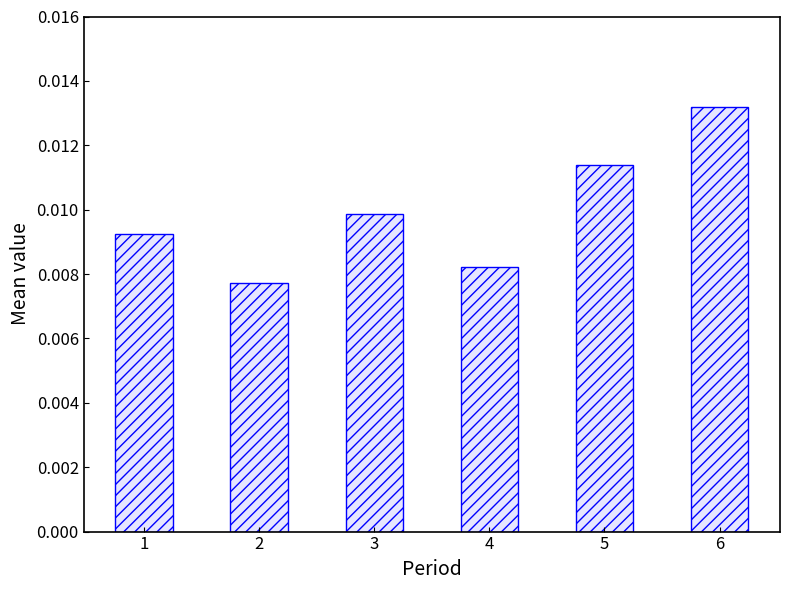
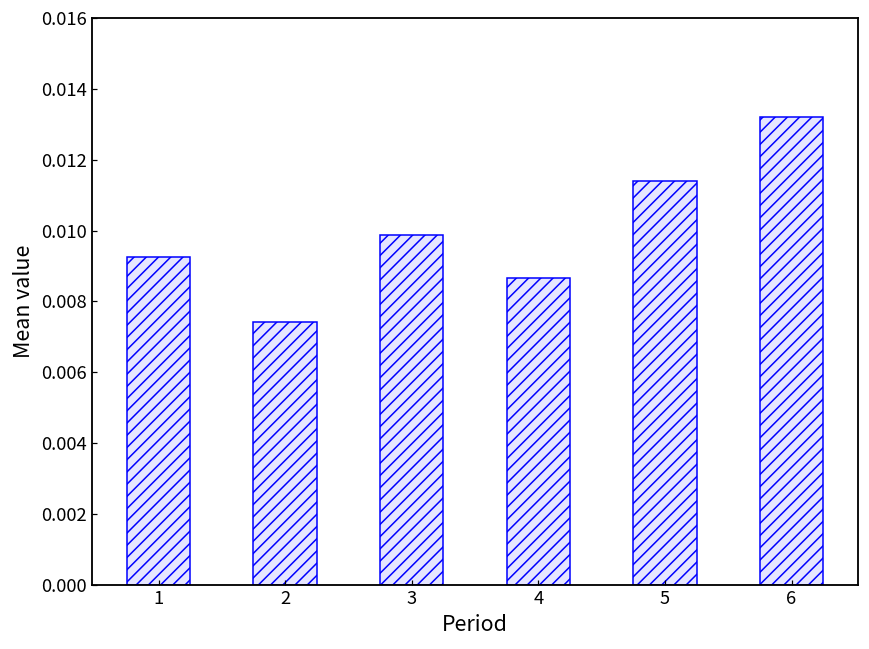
  {
    "1": 0.0092,
-   "2": 0.0077,
+   "2": 0.0074,
    "3": 0.0099,
-   "4": 0.0082,
+   "4": 0.0086,
    "5": 0.0114,
    "6": 0.0132
  }
